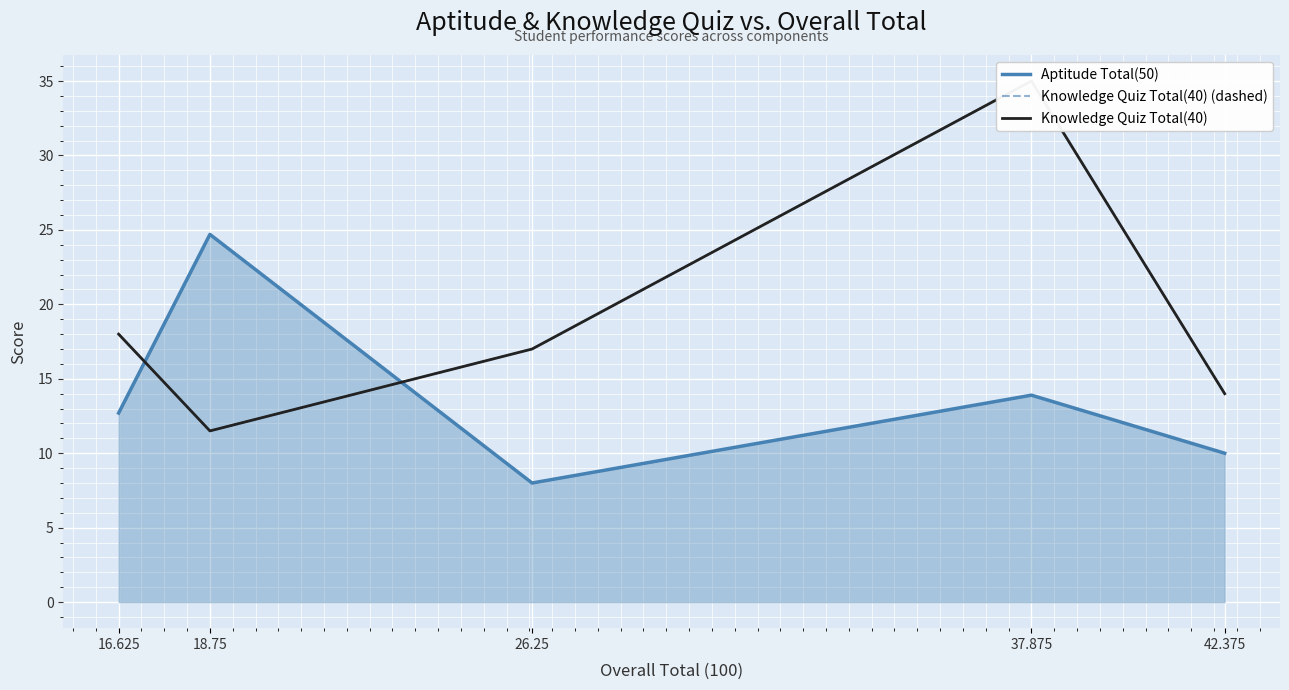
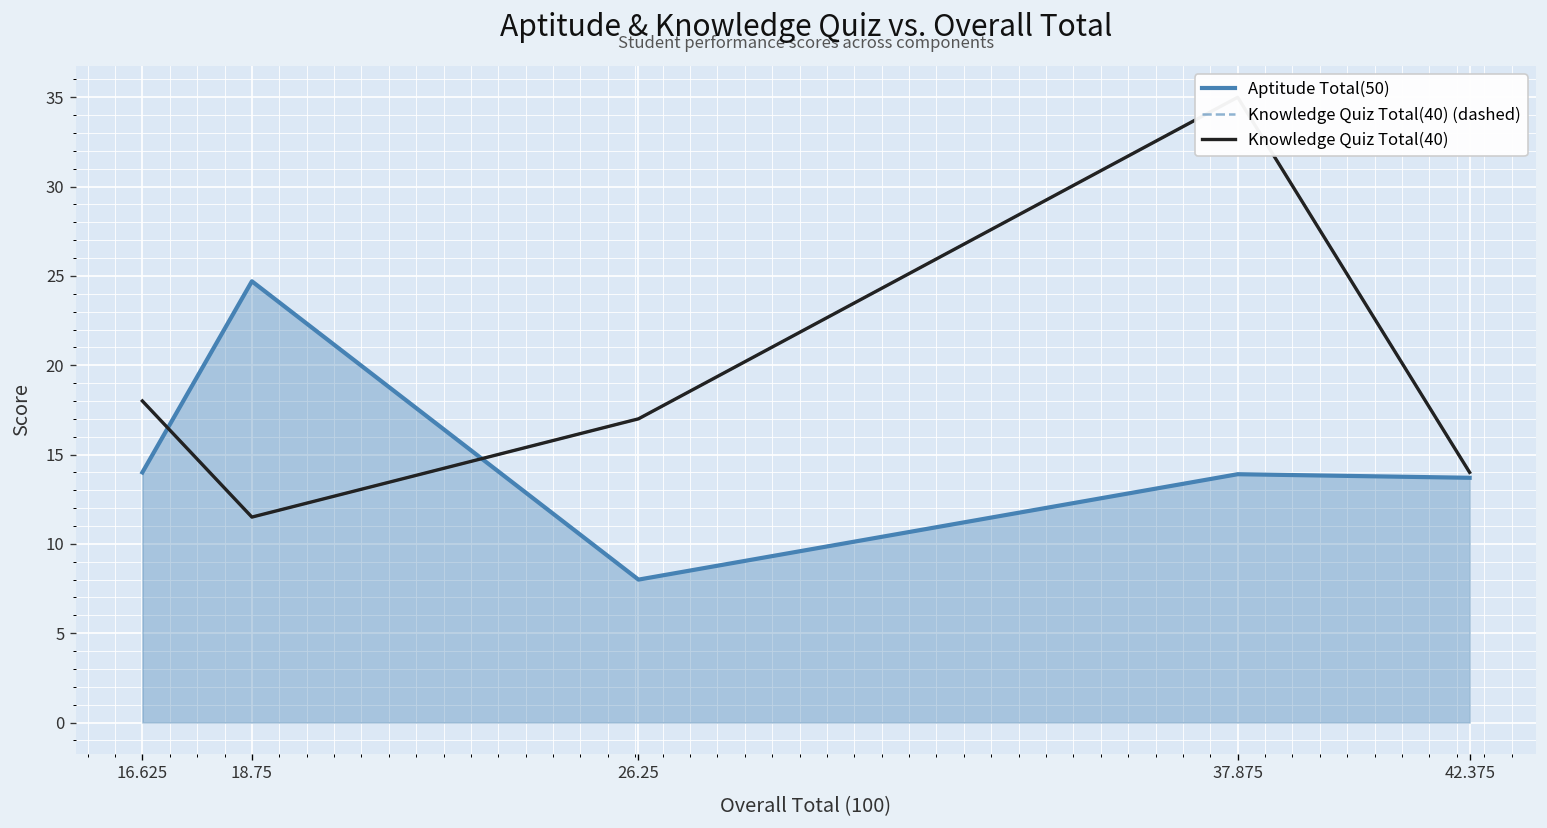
  {
    "Aptitude Total(50)": {
-     "16.625": 12.7,
+     "16.625": 14.0,
      "18.75": 24.7,
      "26.25": 8.0,
      "37.875": 13.9,
-     "42.375": 10.0
+     "42.375": 13.7
    },
    "Knowledge Quiz Total(40)": {
      "16.625": 18.0,
      "18.75": 11.5,
      "26.25": 17.0,
      "42.375": 14.0
    }
  }
